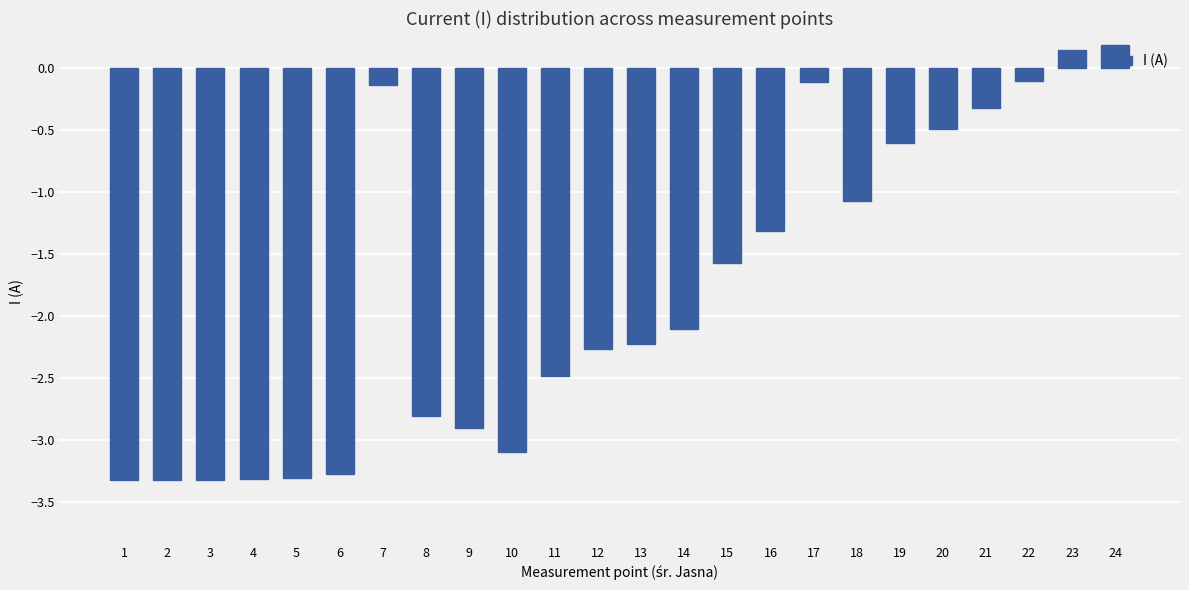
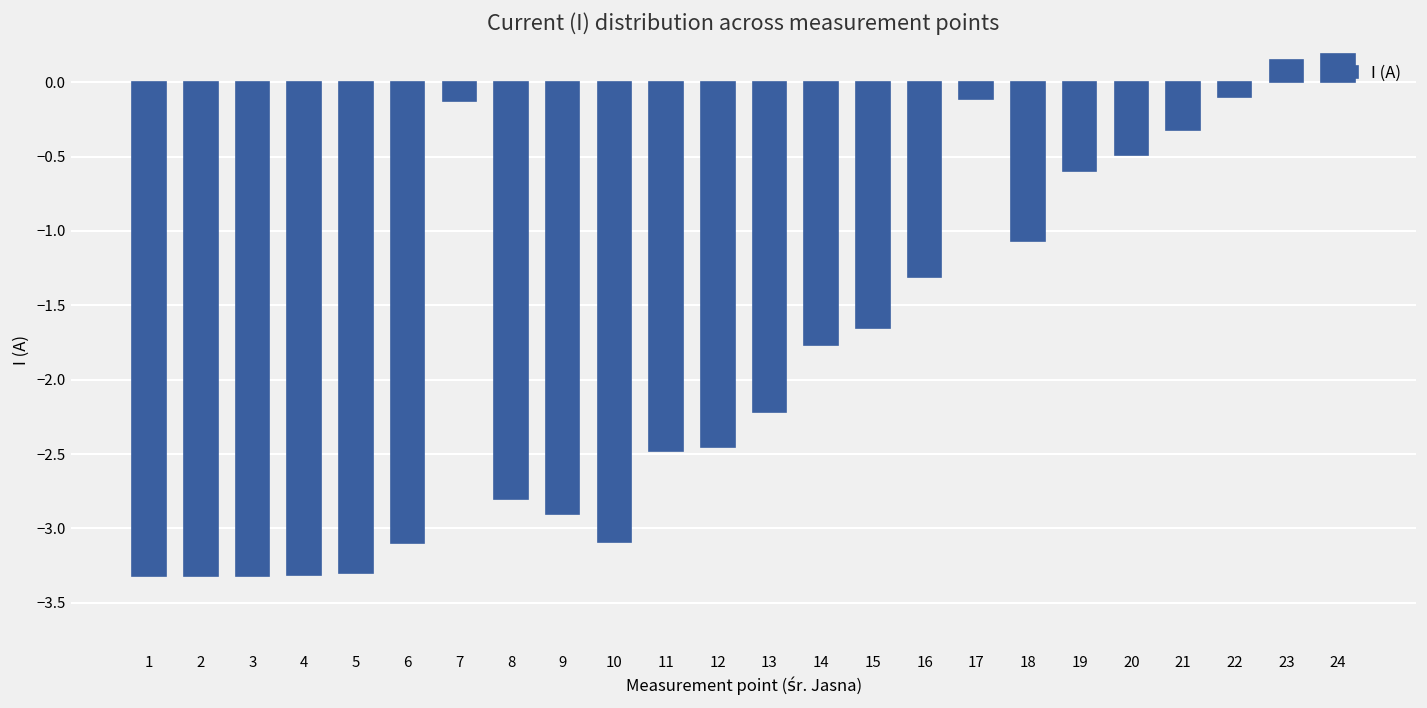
  {
    "1": -3.32,
    "2": -3.32,
    "3": -3.32,
    "4": -3.31,
    "5": -3.30,
-   "6": -3.27,
+   "6": -3.10,
    "7": -0.13,
    "8": -2.80,
    "9": -2.90,
    "10": -3.09,
    "11": -2.48,
-   "12": -2.26,
+   "12": -2.45,
    "13": -2.22,
-   "14": -2.10,
-   "15": -1.57,
+   "14": -1.77,
+   "15": -1.65,
    "16": -1.31,
    "17": -0.11,
    "18": -1.07,
    "19": -0.60,
    "20": -0.49,
    "21": -0.32,
    "22": -0.10,
    "23": 0.15,
    "24": 0.19
  }
